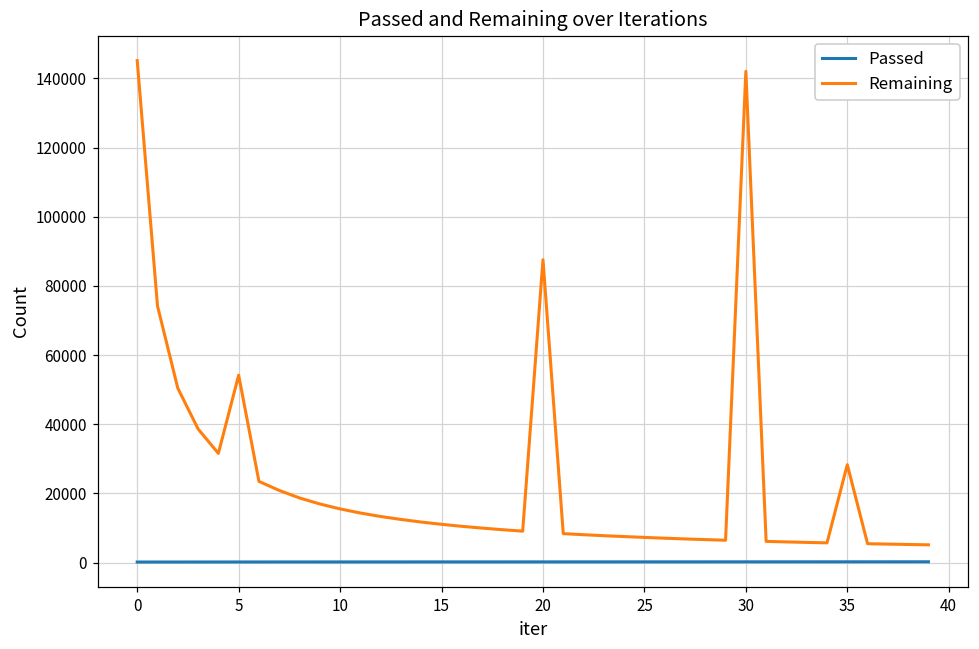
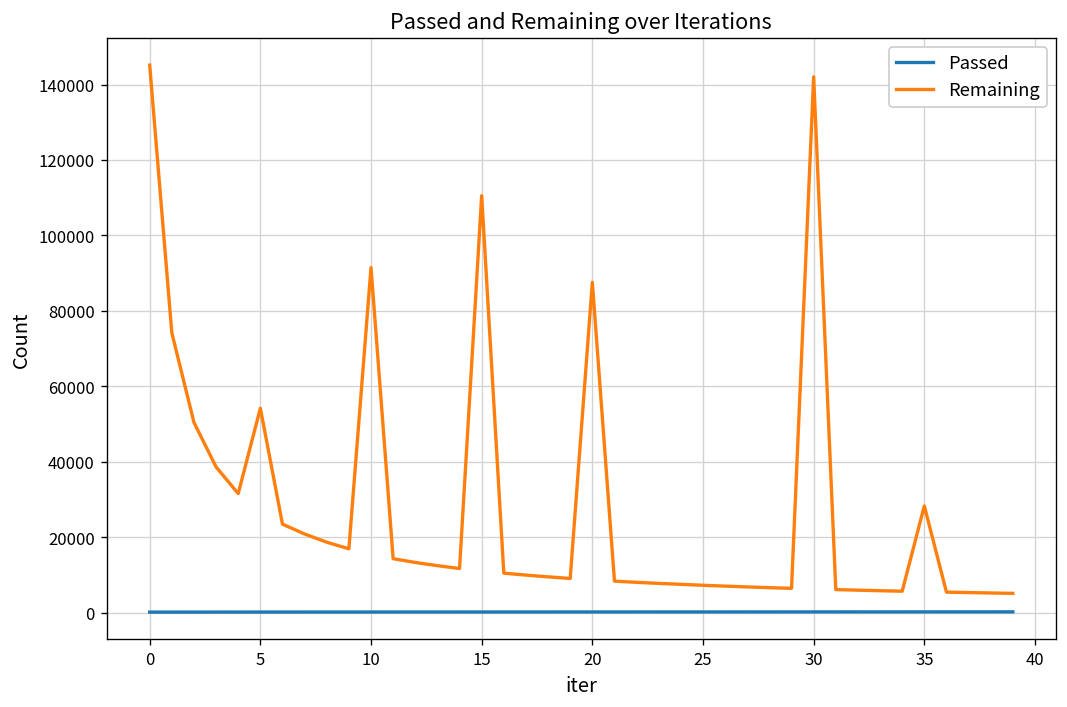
  {
    "Passed": {
      "0": 0,
      "5": 0,
      "10": 0,
      "15": 0,
      "20": 0,
      "25": 0,
      "30": 0,
      "35": 0
    },
    "Remaining": {
      "0": 145000,
      "5": 54000,
-     "10": 16000,
-     "15": 11000,
+     "10": 91000,
+     "15": 111000,
      "20": 88000,
      "25": 7000,
      "30": 142000,
      "35": 28000
    }
  }
